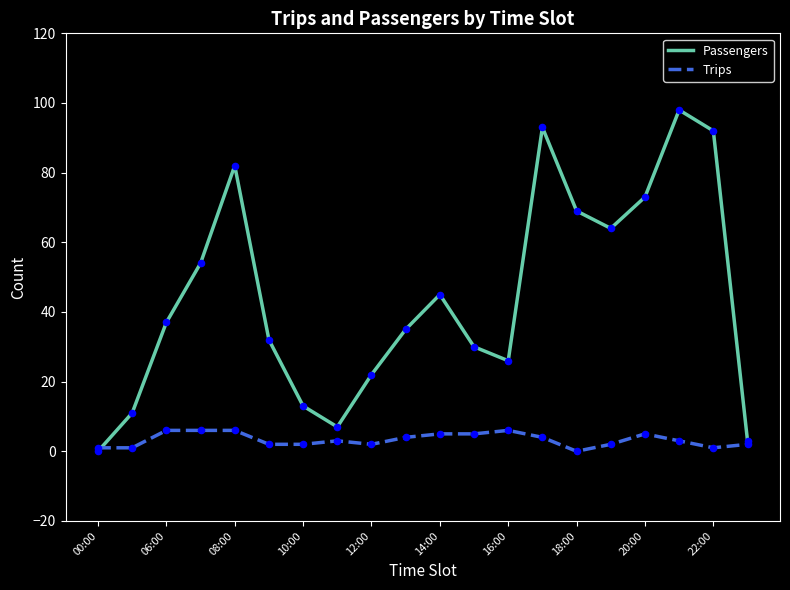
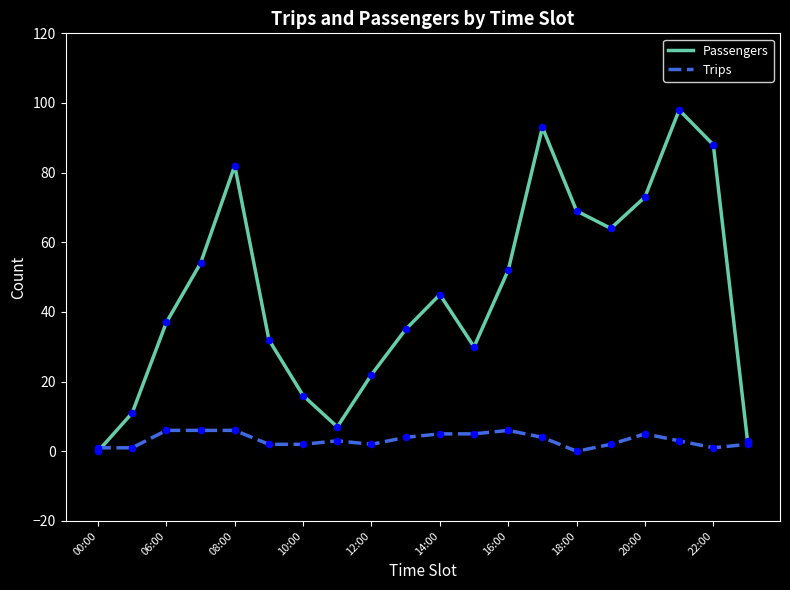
  {
    "Passengers": {
      "00:00": 0,
      "06:00": 37,
      "08:00": 82,
-     "10:00": 13,
+     "10:00": 16,
      "12:00": 22,
      "14:00": 45,
-     "16:00": 26,
+     "16:00": 52,
      "18:00": 69,
      "20:00": 73,
-     "22:00": 92
+     "22:00": 88
    },
    "Trips": {
      "00:00": 1,
      "06:00": 6,
      "08:00": 6,
      "10:00": 2,
      "12:00": 2,
      "14:00": 5,
      "16:00": 6,
      "18:00": 0,
      "20:00": 5,
      "22:00": 1
    }
  }
